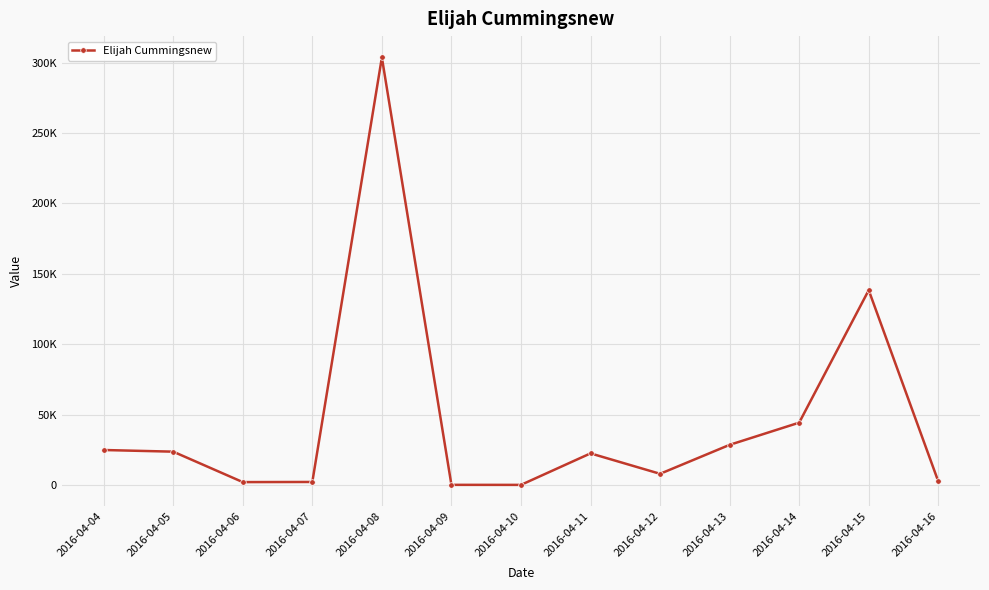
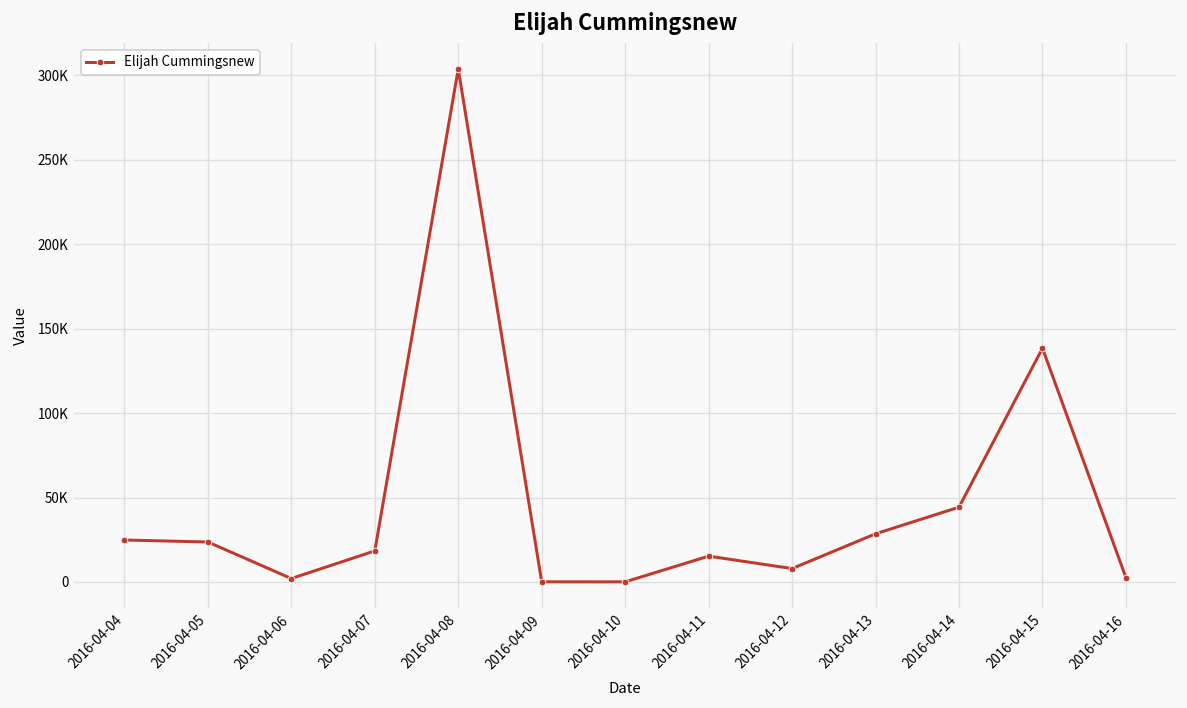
  {
    "2016-04-04": 25000,
    "2016-04-05": 24000,
    "2016-04-06": 2000,
-   "2016-04-07": 2000,
+   "2016-04-07": 18000,
    "2016-04-08": 304000,
    "2016-04-09": 0,
    "2016-04-10": 0,
-   "2016-04-11": 22000,
+   "2016-04-11": 15000,
    "2016-04-12": 8000,
    "2016-04-13": 29000,
    "2016-04-14": 44000,
    "2016-04-15": 138000,
    "2016-04-16": 3000
  }
